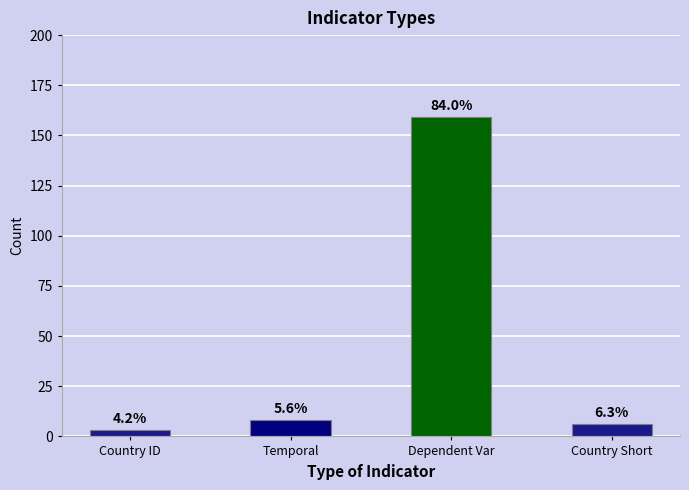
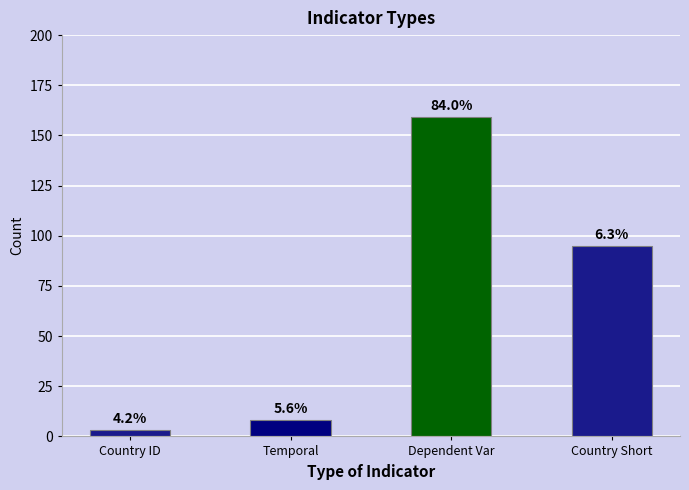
  {
-   "Country Short": 6
+   "Country Short": 95
  }
